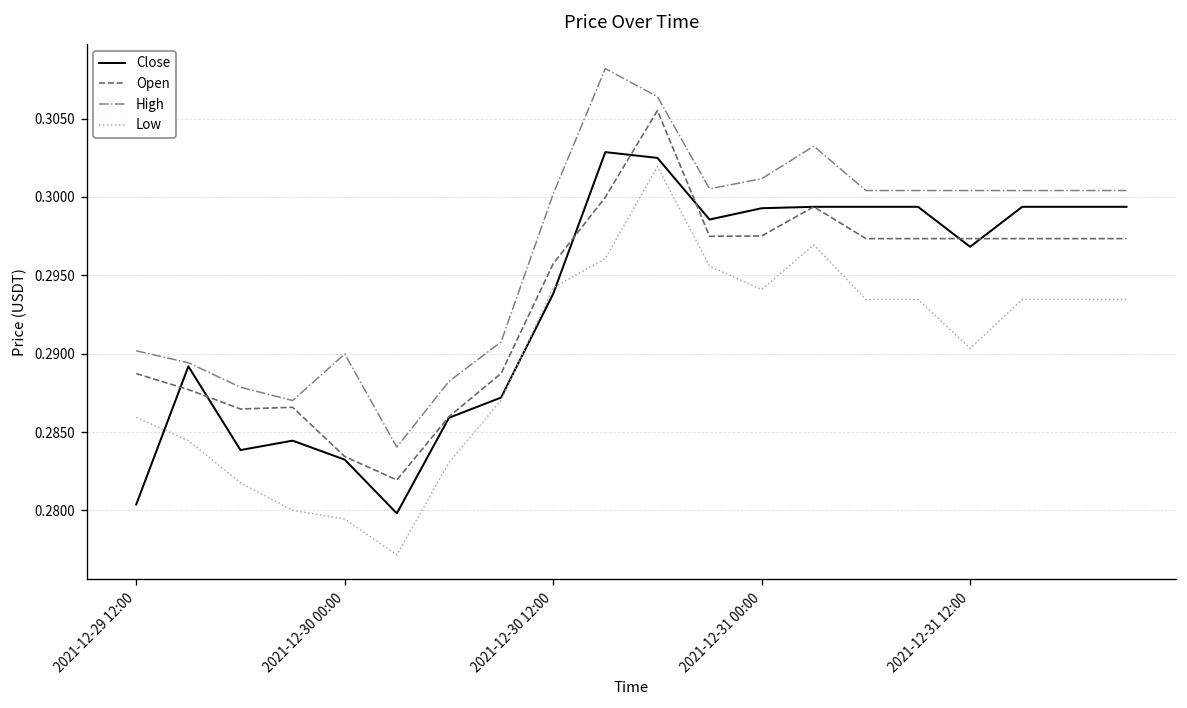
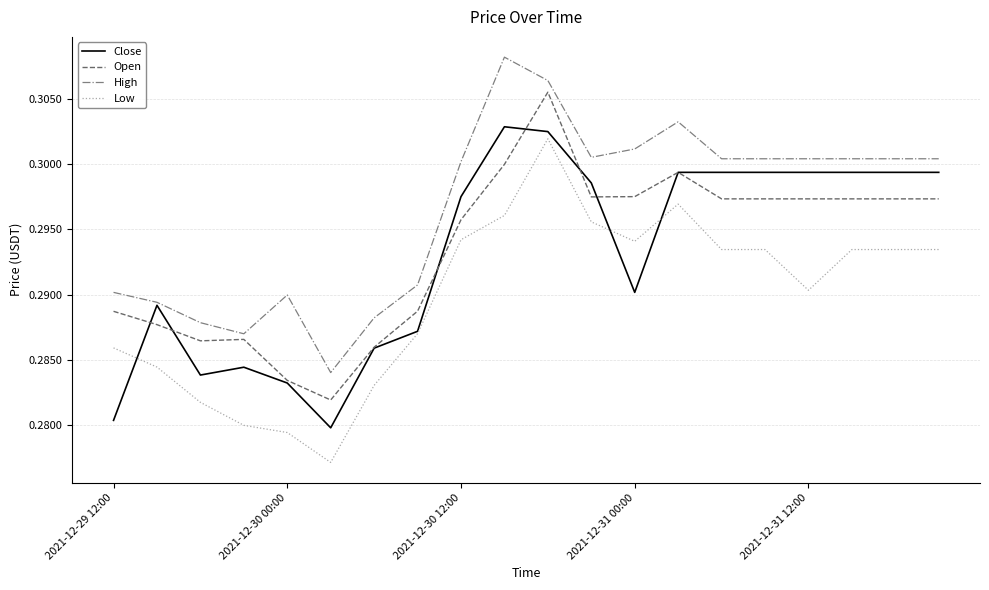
  {
    "Close": {
      "2021-12-29 12:00": 0.2804,
      "2021-12-30 00:00": 0.2832,
-     "2021-12-30 12:00": 0.2938,
-     "2021-12-31 00:00": 0.2993,
-     "2021-12-31 12:00": 0.2968
+     "2021-12-30 12:00": 0.2975,
+     "2021-12-31 00:00": 0.2902,
+     "2021-12-31 12:00": 0.2994
    },
    "Low": {
      "2021-12-29 12:00": 0.2859,
      "2021-12-30 00:00": 0.2795,
      "2021-12-30 12:00": 0.2942,
      "2021-12-31 00:00": 0.2941,
      "2021-12-31 12:00": 0.2903
    }
  }
